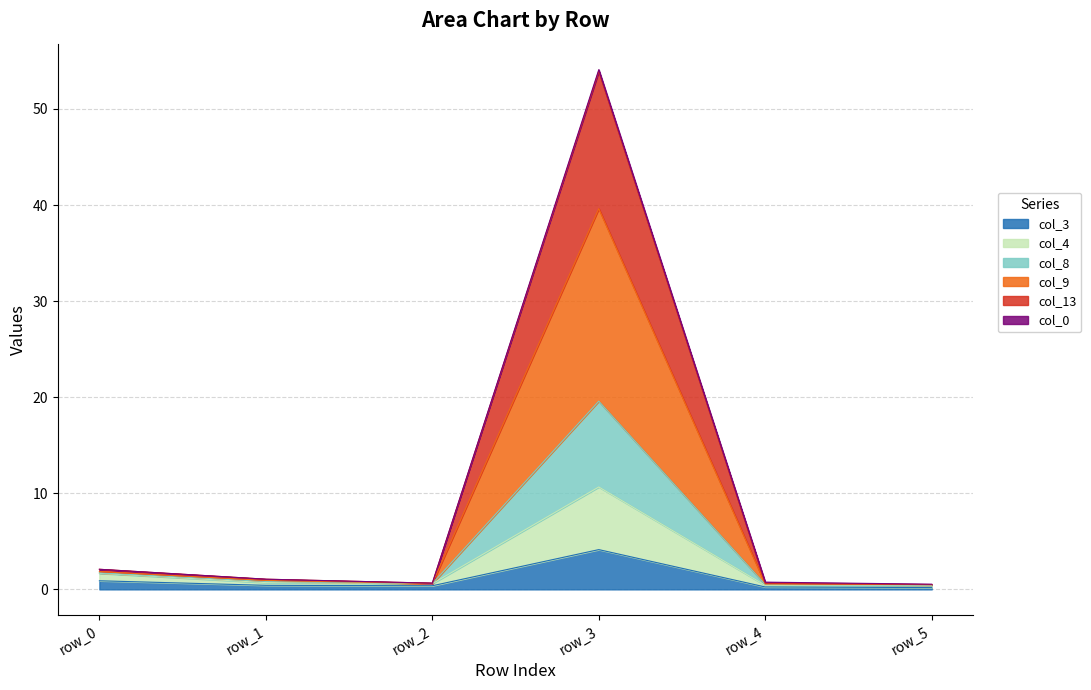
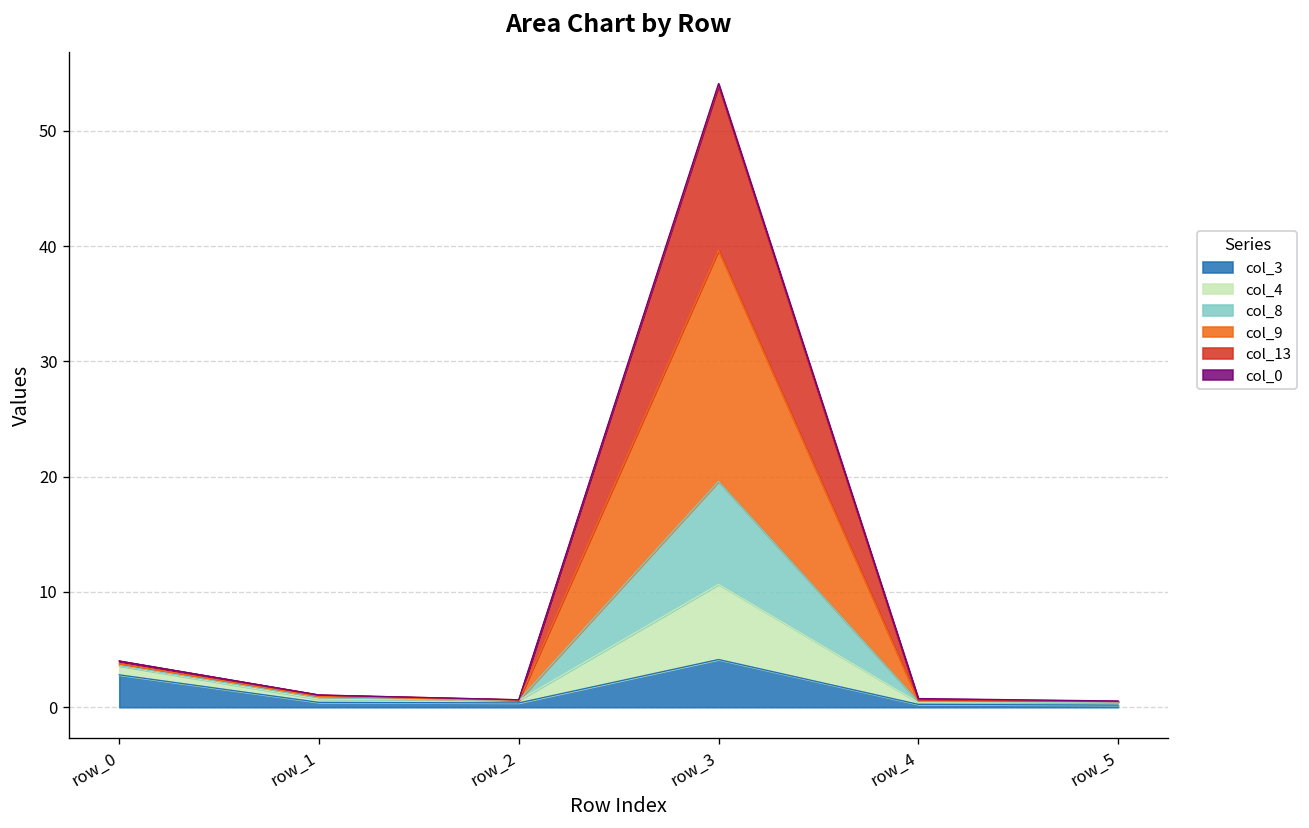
  {
    "col_3": {
-     "row_0": 1,
+     "row_0": 3,
      "row_1": 0,
      "row_3": 4
    },
    "col_4": {
      "row_3": 7
    },
    "col_8": {
      "row_3": 9
    },
    "col_9": {
      "row_3": 20
    }
  }
